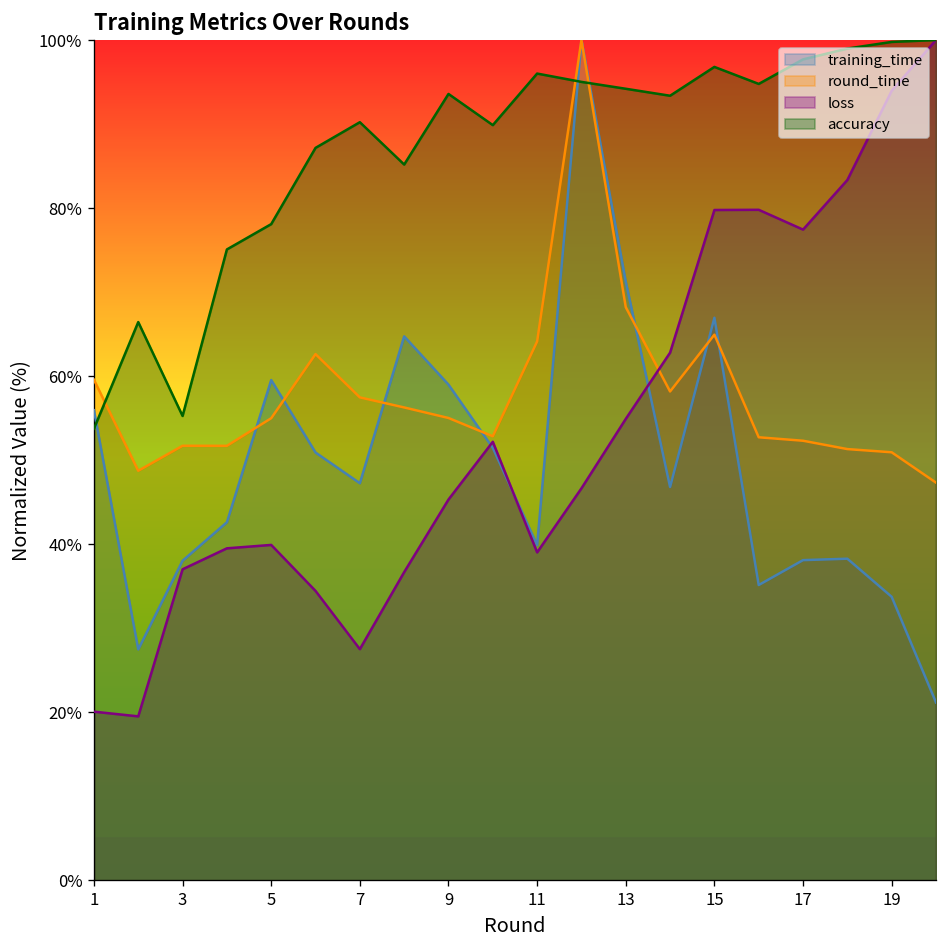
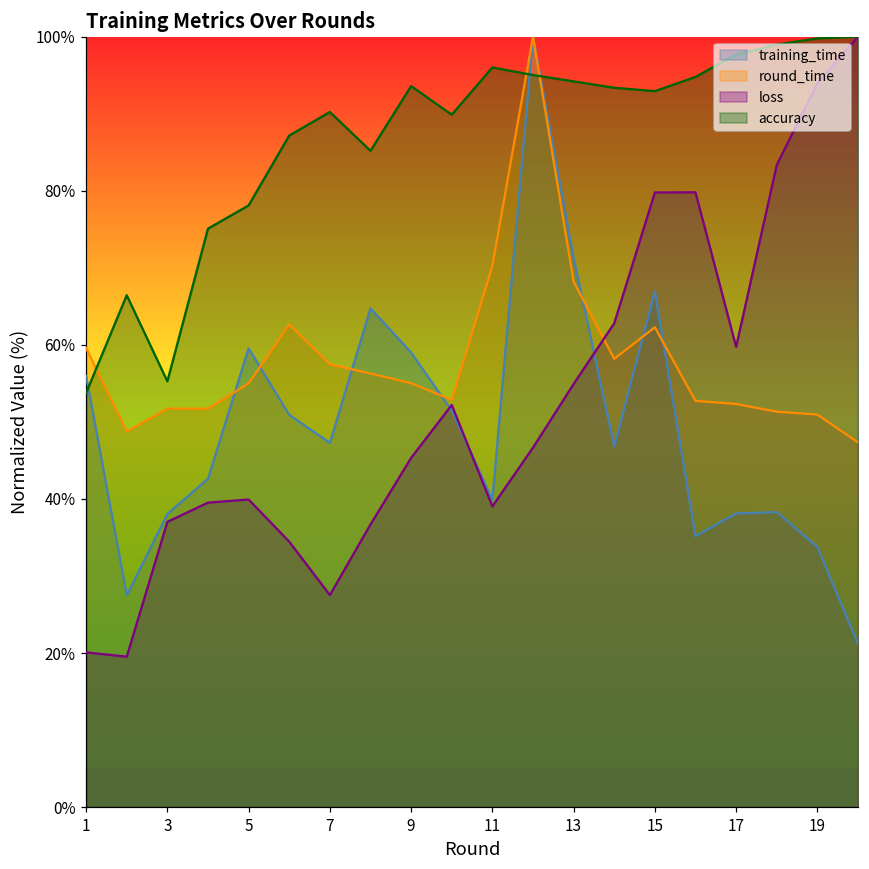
  {
    "training_time": {
      "1": "56%",
      "3": "38%",
      "5": "60%",
      "7": "47%",
      "9": "59%",
      "11": "40%",
      "13": "71%",
      "15": "67%",
      "17": "38%",
      "19": "34%"
    },
    "round_time": {
      "1": "60%",
      "3": "52%",
      "5": "55%",
      "7": "57%",
      "9": "55%",
-     "11": "64%",
+     "11": "70%",
      "13": "68%",
-     "15": "65%",
+     "15": "62%",
      "17": "52%",
      "19": "51%"
    },
    "loss": {
      "1": "20%",
      "3": "37%",
      "5": "40%",
      "7": "28%",
      "9": "45%",
      "11": "39%",
      "13": "55%",
      "15": "80%",
-     "17": "77%"
+     "17": "60%"
    },
    "accuracy": {
      "1": "54%",
      "3": "55%",
      "5": "78%",
      "7": "90%",
      "9": "94%",
      "11": "96%",
      "13": "94%",
-     "15": "97%",
+     "15": "93%",
      "19": "100%"
    }
  }
